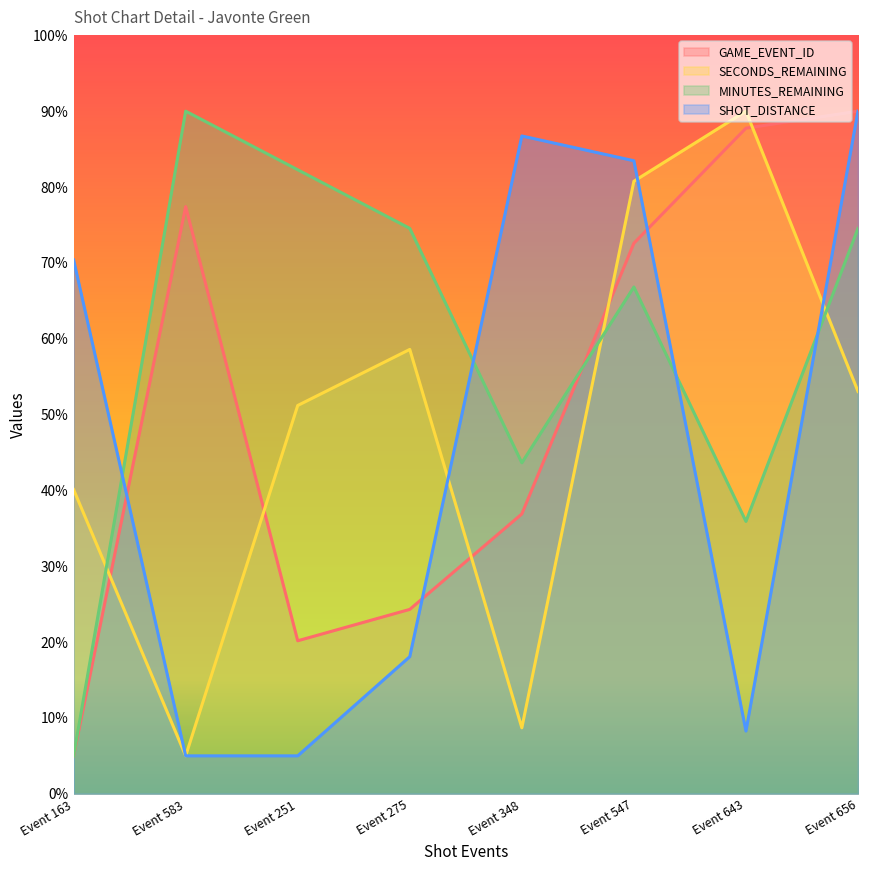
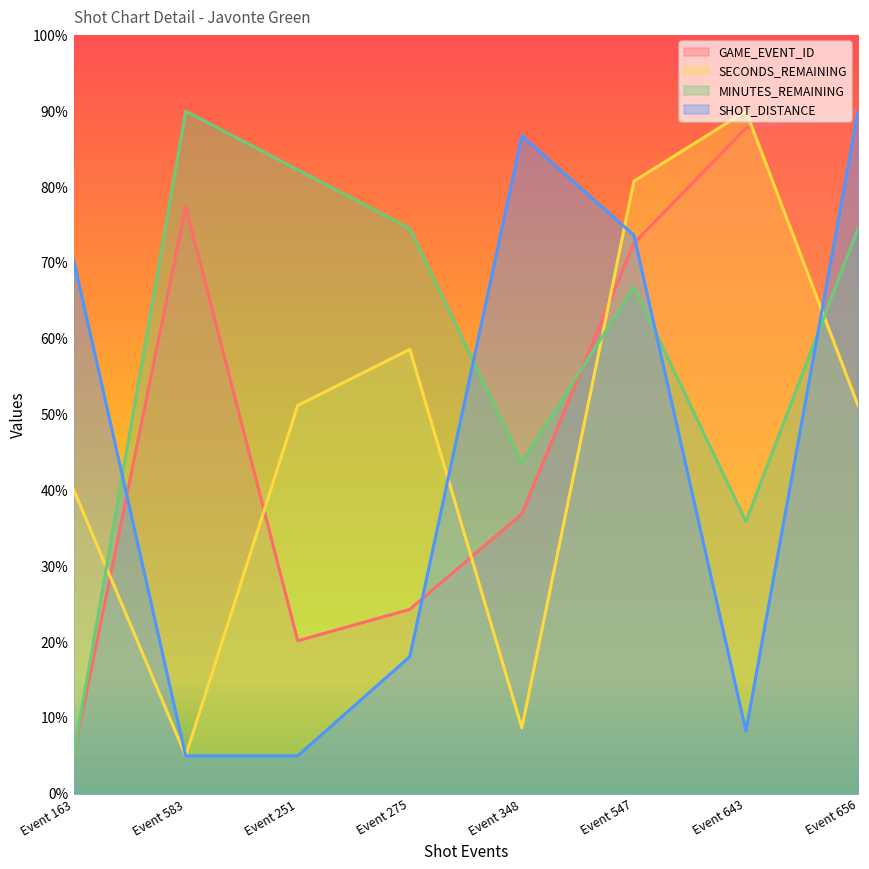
  {
    "GAME_EVENT_ID": {
      "Event 583": "77%",
      "Event 251": "20%",
      "Event 275": "24%",
      "Event 348": "37%",
      "Event 547": "73%",
      "Event 643": "88%"
    },
    "SECONDS_REMAINING": {
      "Event 163": "40%",
      "Event 251": "51%",
      "Event 275": "59%",
      "Event 348": "9%",
      "Event 547": "81%",
-     "Event 656": "53%"
+     "Event 656": "51%"
    },
    "MINUTES_REMAINING": {
      "Event 583": "90%",
      "Event 251": "82%",
      "Event 275": "75%",
      "Event 348": "44%",
      "Event 547": "67%",
      "Event 643": "36%",
      "Event 656": "75%"
    },
    "SHOT_DISTANCE": {
      "Event 163": "70%",
      "Event 251": "5%",
      "Event 275": "18%",
      "Event 348": "87%",
-     "Event 547": "83%",
+     "Event 547": "74%",
      "Event 643": "8%"
    }
  }
